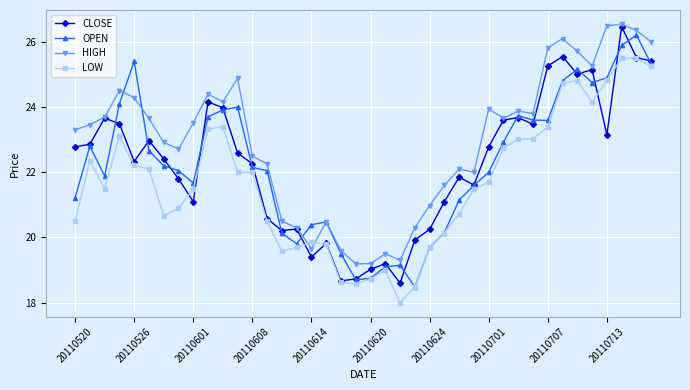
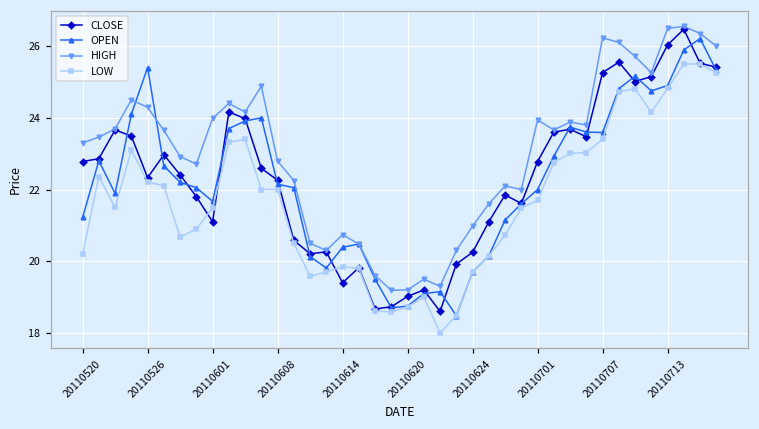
  {
    "CLOSE": {
      "20110520": 22.8,
      "20110526": 22.3,
      "20110601": 21.1,
      "20110608": 22.3,
      "20110614": 19.4,
      "20110620": 19.0,
      "20110624": 20.3,
      "20110701": 22.8,
      "20110707": 25.3,
-     "20110713": 23.2
+     "20110713": 26.0
    },
    "OPEN": {
      "20110520": 21.2,
      "20110526": 25.4,
      "20110601": 21.7,
      "20110608": 22.2,
      "20110614": 20.4,
      "20110701": 22.0,
      "20110707": 23.6,
      "20110713": 24.9
    },
    "HIGH": {
      "20110520": 23.3,
      "20110526": 24.3,
-     "20110601": 23.5,
-     "20110608": 22.5,
-     "20110614": 19.7,
+     "20110601": 24.0,
+     "20110608": 22.8,
+     "20110614": 20.7,
      "20110620": 19.2,
      "20110624": 21.0,
      "20110701": 23.9,
-     "20110707": 25.8,
+     "20110707": 26.2,
      "20110713": 26.5
    },
    "LOW": {
-     "20110520": 20.5,
+     "20110520": 20.2,
      "20110526": 22.2,
      "20110601": 21.5,
      "20110608": 22.0,
      "20110614": 19.9,
      "20110701": 21.7,
      "20110707": 23.4,
      "20110713": 24.8
    }
  }
